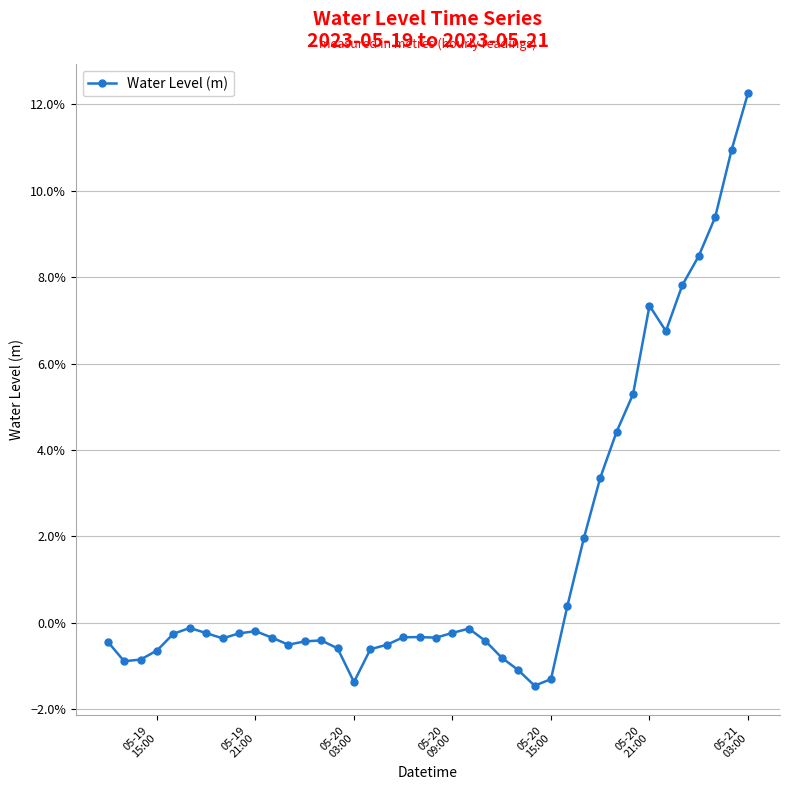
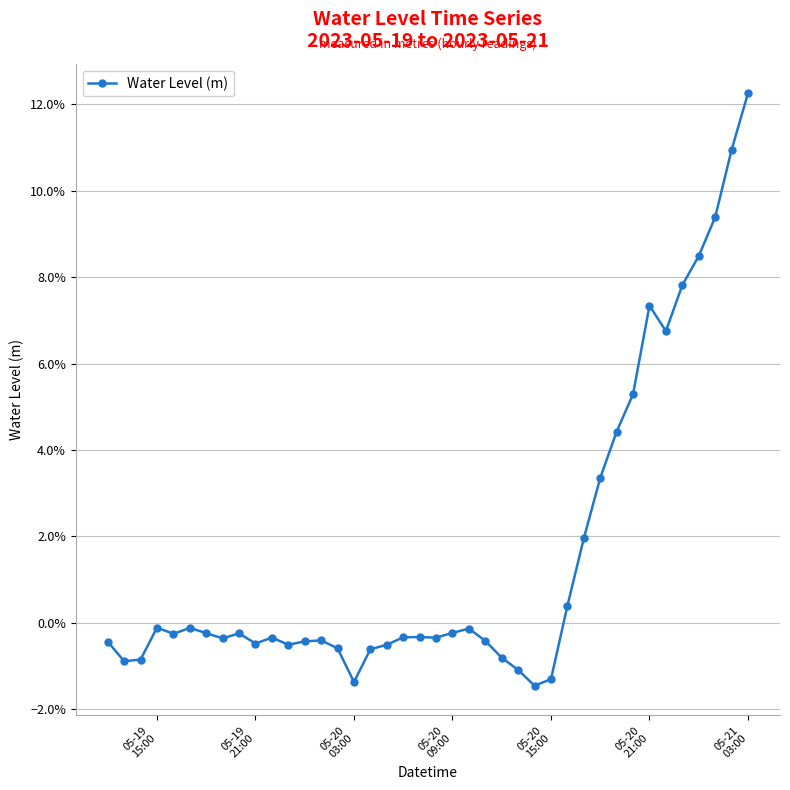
  {
-   "05-19 15:00": "-0.6%",
-   "05-19 21:00": "-0.2%",
+   "05-19 15:00": "-0.1%",
+   "05-19 21:00": "-0.5%",
    "05-20 03:00": "-1.4%",
    "05-20 09:00": "-0.2%",
    "05-20 15:00": "-1.3%",
    "05-20 21:00": "7.3%",
    "05-21 03:00": "12.3%"
  }
